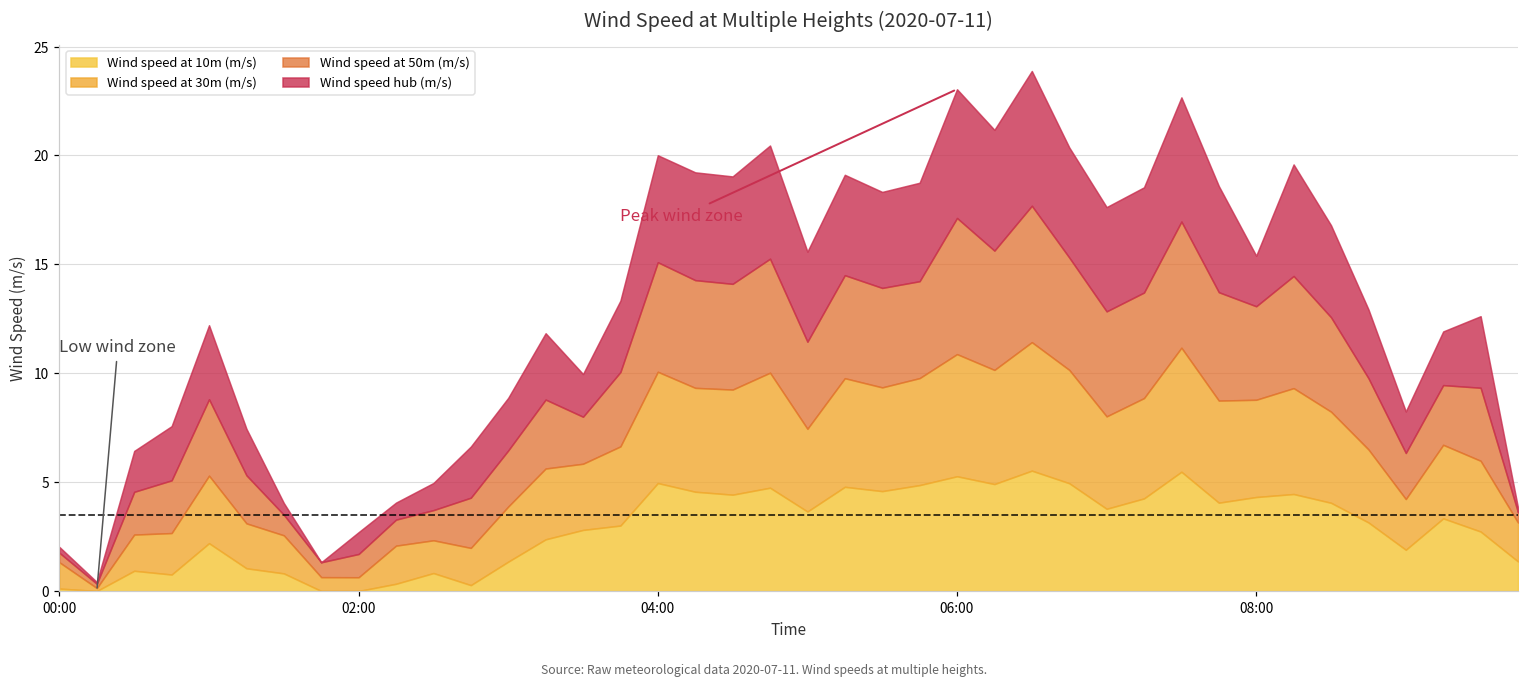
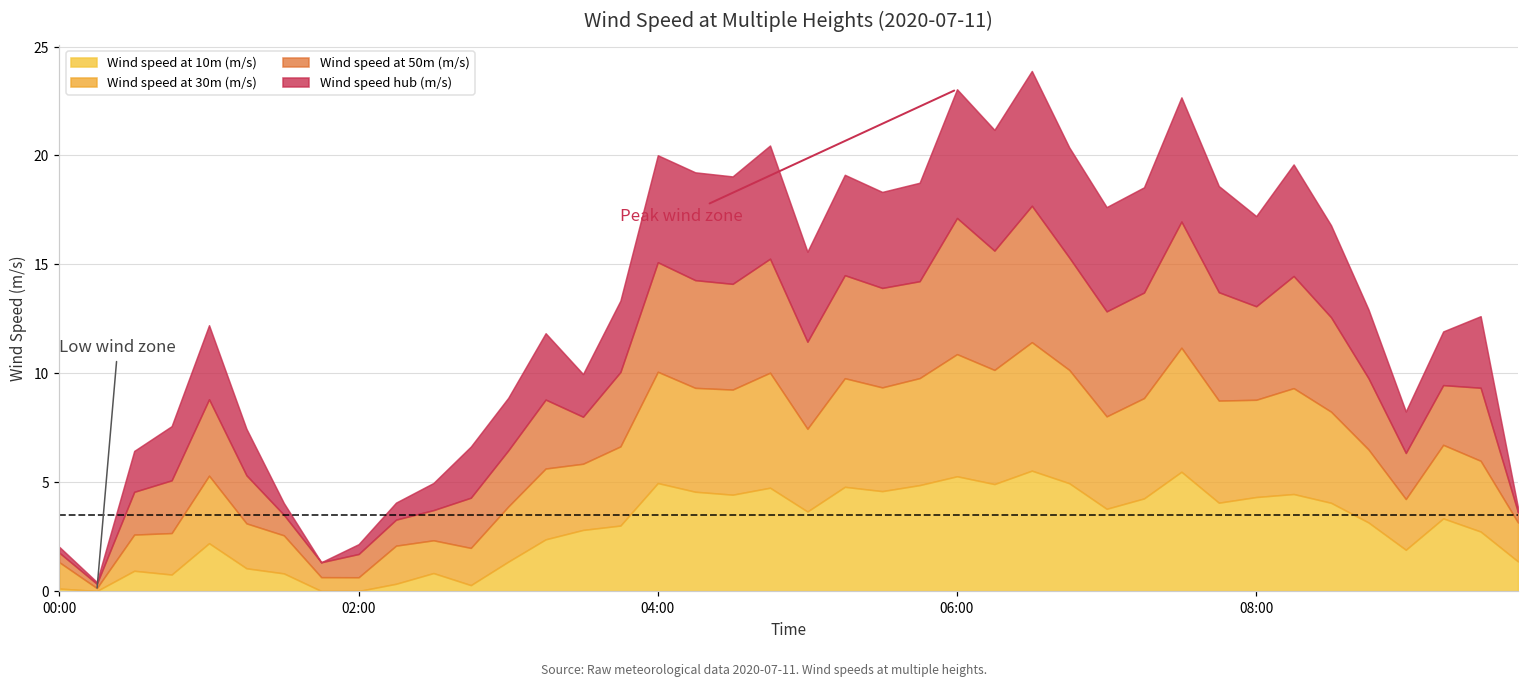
  {
    "Wind speed hub (m/s)": {
      "00:00": 0.3,
-     "02:00": 1.0,
+     "02:00": 0.5,
      "04:00": 4.9,
      "06:00": 5.9,
-     "08:00": 2.3
+     "08:00": 4.1
    }
  }
